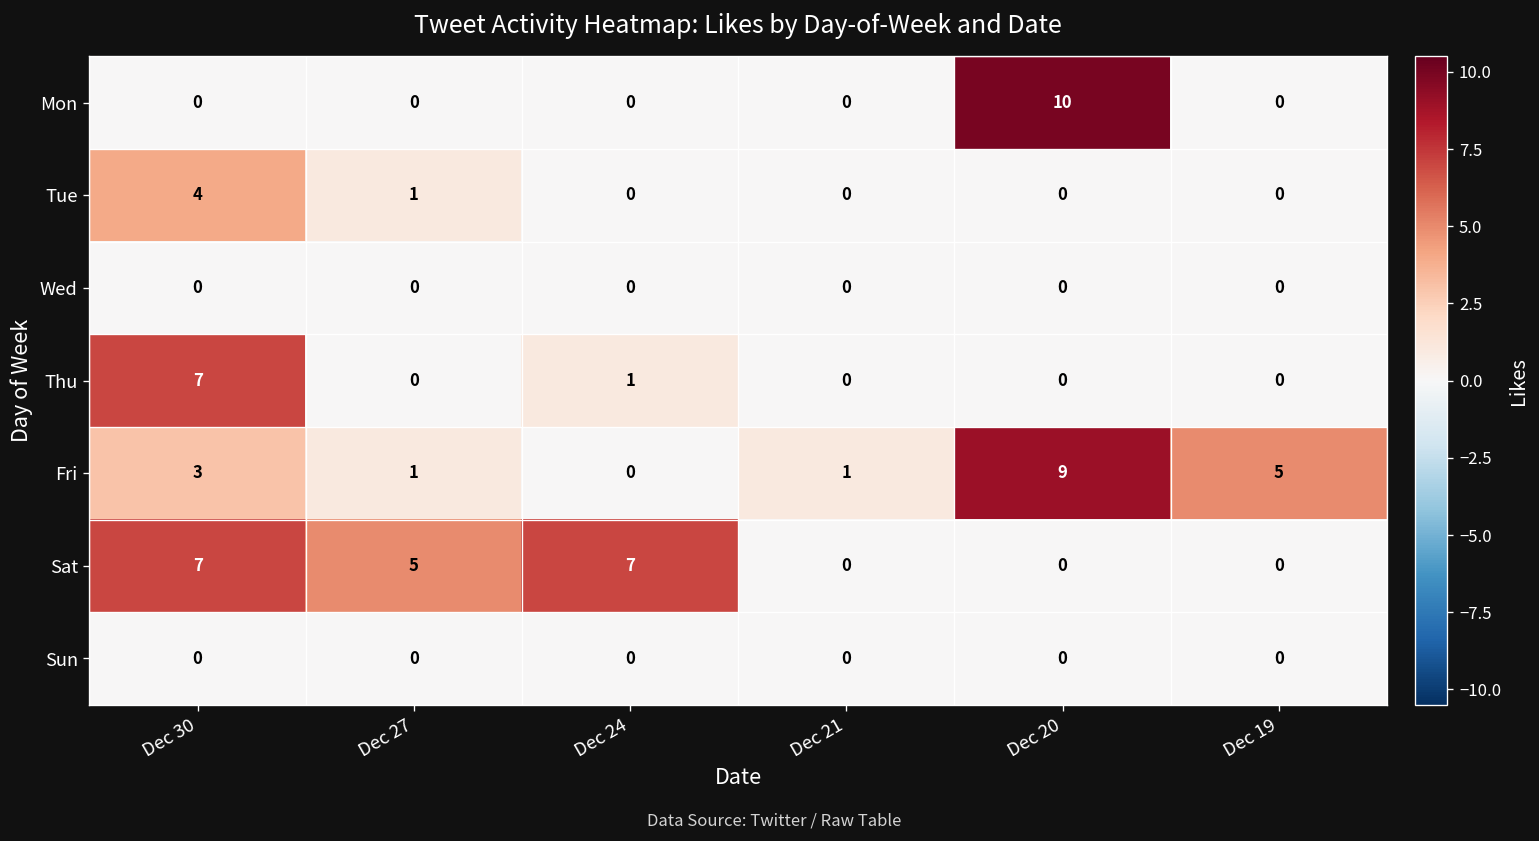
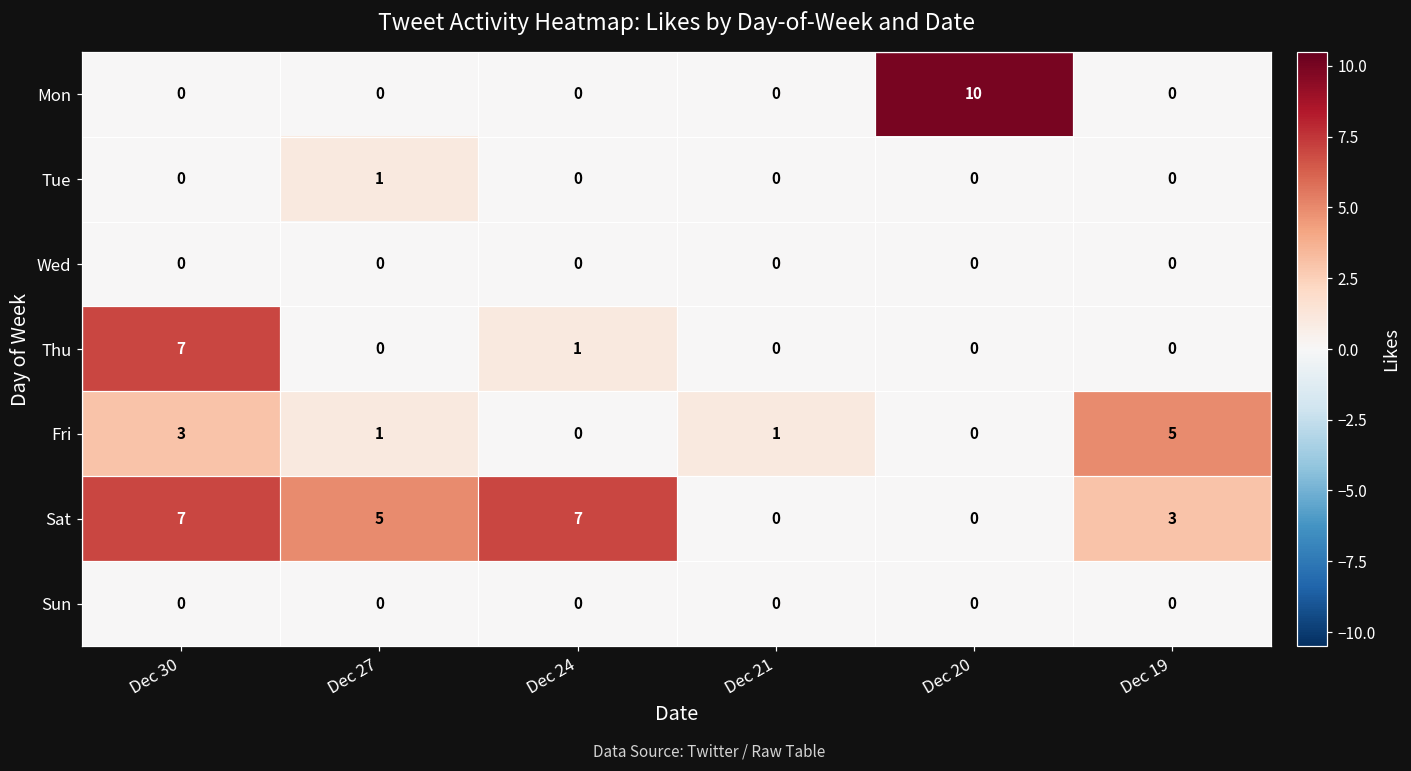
  {
    "Mon": {
      "Dec 30": 0,
      "Dec 27": 0,
      "Dec 24": 0,
      "Dec 21": 0,
      "Dec 20": 10,
      "Dec 19": 0
    },
    "Tue": {
-     "Dec 30": 4,
+     "Dec 30": 0,
      "Dec 27": 1,
      "Dec 24": 0,
      "Dec 21": 0,
      "Dec 20": 0,
      "Dec 19": 0
    },
    "Wed": {
      "Dec 30": 0,
      "Dec 27": 0,
      "Dec 24": 0,
      "Dec 21": 0,
      "Dec 20": 0,
      "Dec 19": 0
    },
    "Thu": {
      "Dec 30": 7,
      "Dec 27": 0,
      "Dec 24": 1,
      "Dec 21": 0,
      "Dec 20": 0,
      "Dec 19": 0
    },
    "Fri": {
      "Dec 30": 3,
      "Dec 27": 1,
      "Dec 24": 0,
      "Dec 21": 1,
-     "Dec 20": 9,
+     "Dec 20": 0,
      "Dec 19": 5
    },
    "Sat": {
      "Dec 30": 7,
      "Dec 27": 5,
      "Dec 24": 7,
      "Dec 21": 0,
      "Dec 20": 0,
-     "Dec 19": 0
+     "Dec 19": 3
    },
    "Sun": {
      "Dec 30": 0,
      "Dec 27": 0,
      "Dec 24": 0,
      "Dec 21": 0,
      "Dec 20": 0,
      "Dec 19": 0
    }
  }
